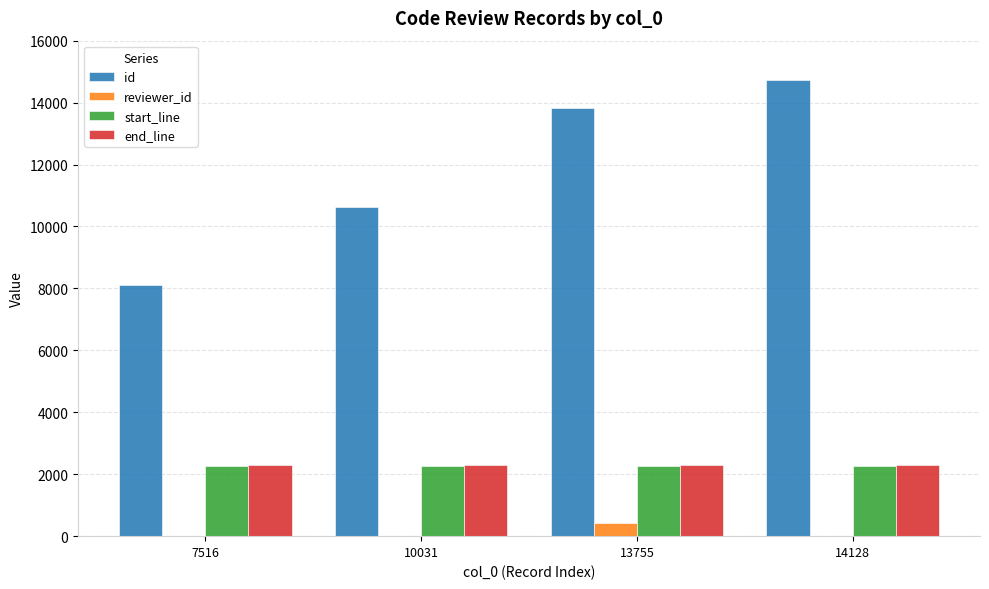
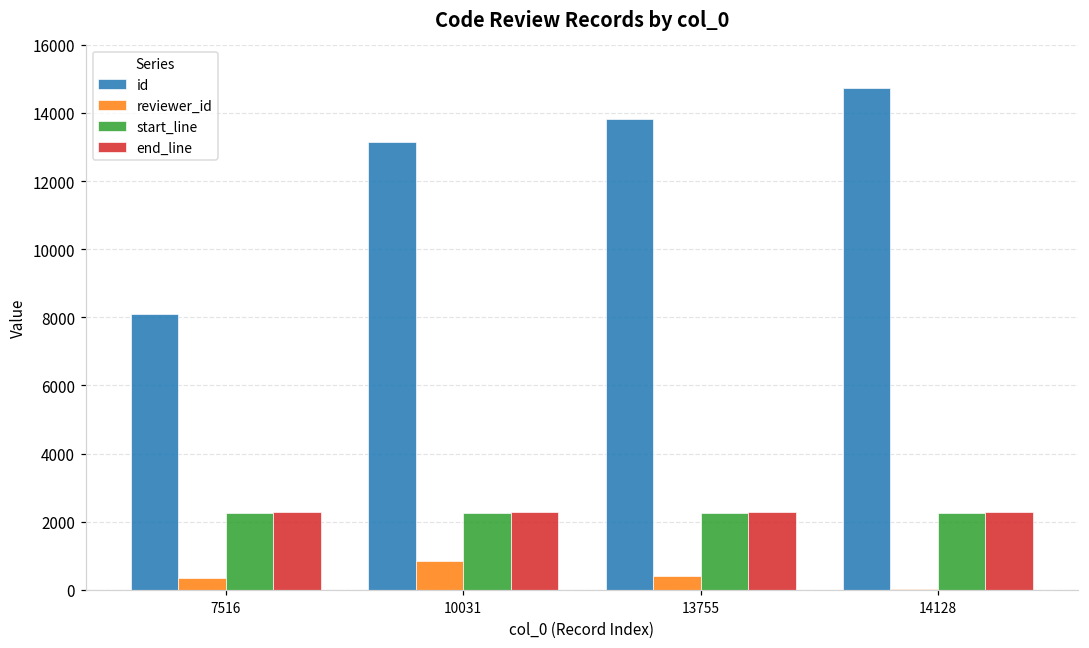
  {
    "id": {
      "7516": 8100,
-     "10031": 10600,
+     "10031": 13100,
      "13755": 13800,
      "14128": 14700
    },
    "reviewer_id": {
-     "7516": 0,
-     "10031": 0,
+     "7516": 400,
+     "10031": 900,
      "13755": 400
    },
    "start_line": {
      "7516": 2300,
      "10031": 2300,
      "13755": 2300,
      "14128": 2300
    },
    "end_line": {
      "7516": 2300,
      "10031": 2300,
      "13755": 2300,
      "14128": 2300
    }
  }
